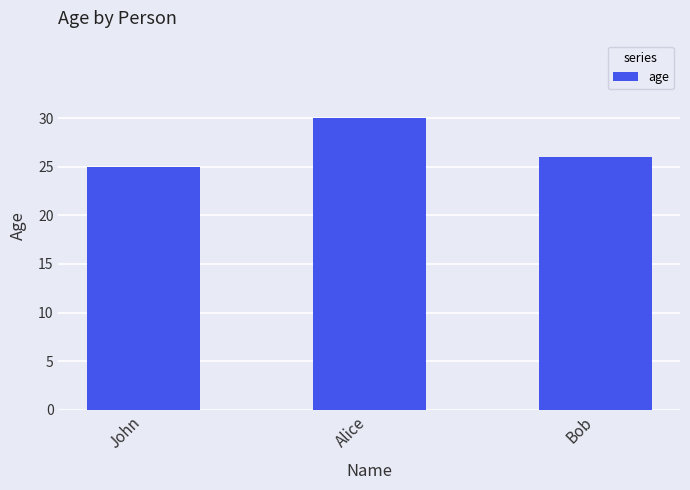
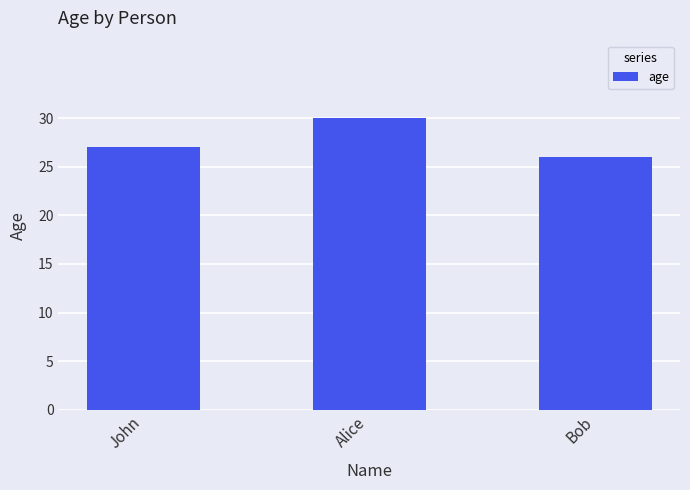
  {
-   "John": 25,
+   "John": 27,
    "Alice": 30,
    "Bob": 26
  }
